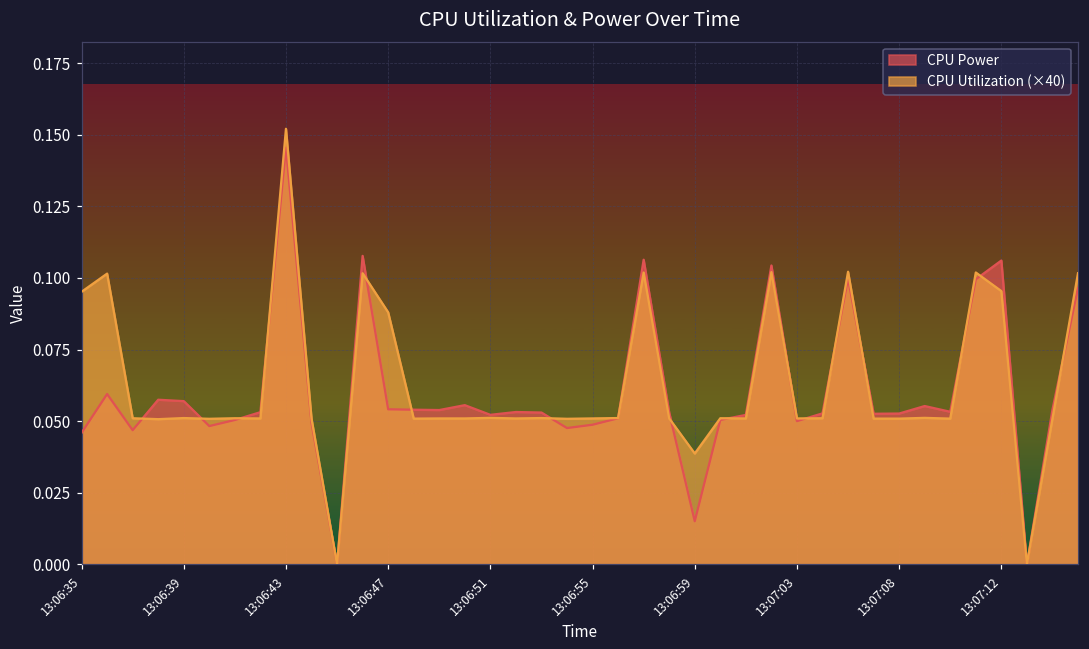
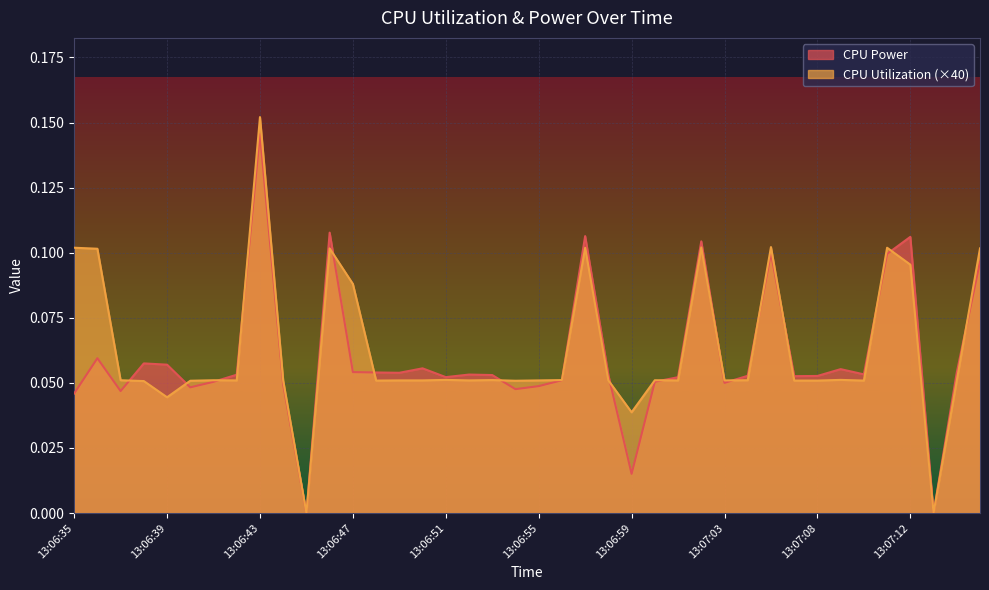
  {
    "CPU Power": {
      "13:06:35": 0.046,
      "13:06:39": 0.057,
      "13:06:43": 0.146,
      "13:06:47": 0.054,
      "13:06:51": 0.052,
      "13:06:55": 0.049,
      "13:06:59": 0.015,
      "13:07:08": 0.053,
      "13:07:12": 0.106
    },
    "CPU Utilization (×40)": {
-     "13:06:35": 0.095,
-     "13:06:39": 0.051,
+     "13:06:35": 0.102,
+     "13:06:39": 0.044,
      "13:06:43": 0.152,
      "13:06:47": 0.088,
      "13:06:51": 0.051,
      "13:06:55": 0.051,
      "13:06:59": 0.039,
      "13:07:08": 0.051,
      "13:07:12": 0.095
    }
  }
